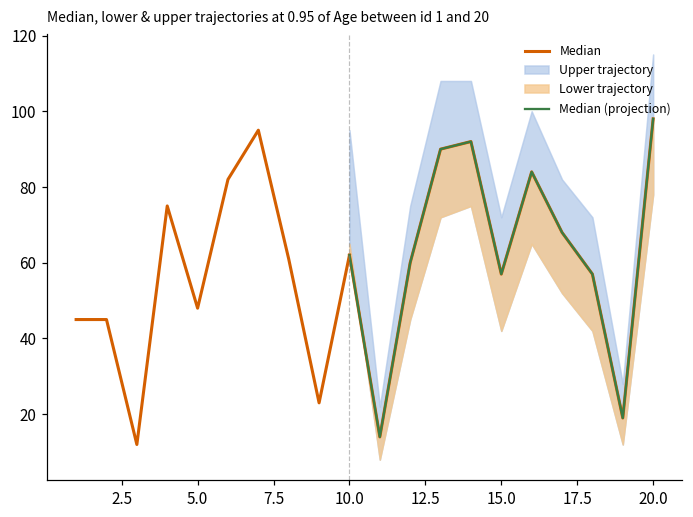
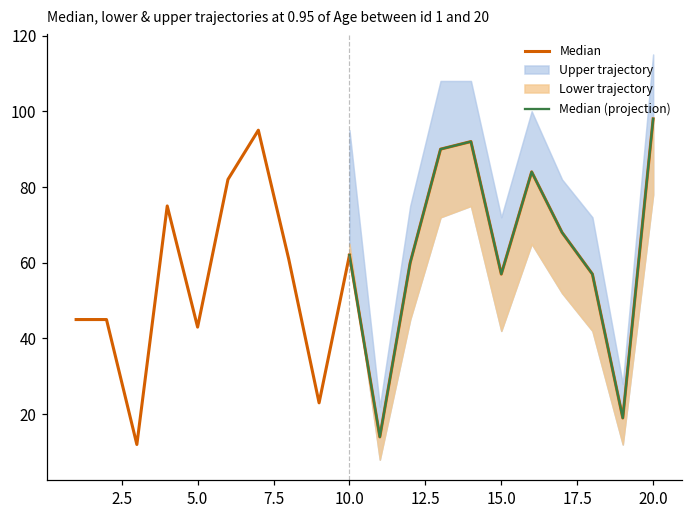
  {
    "Median": {
-     "5.0": 48
+     "5.0": 43
    }
  }
